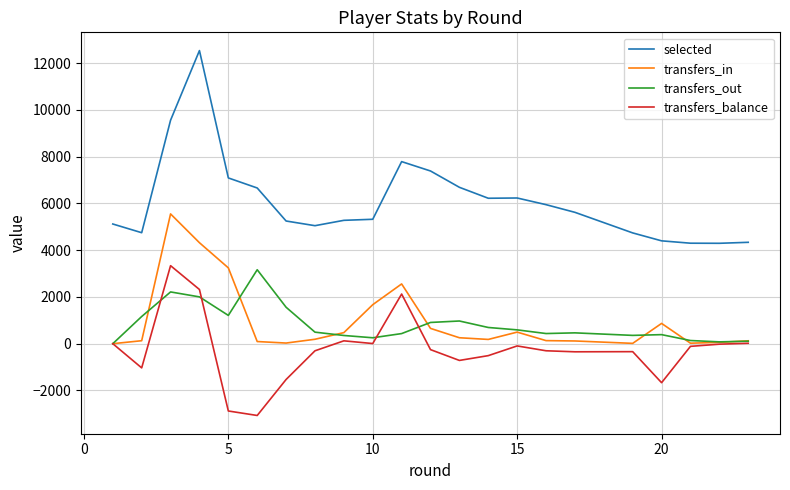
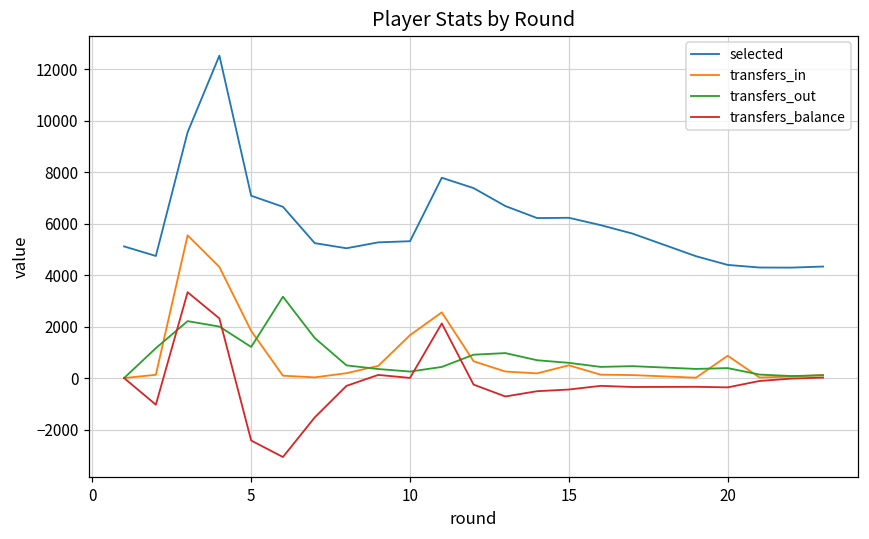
  {
    "selected": {
      "5": 7100,
      "10": 5300,
      "15": 6200,
      "20": 4400
    },
    "transfers_in": {
-     "5": 3200,
+     "5": 1800,
      "10": 1700,
      "20": 900
    },
    "transfers_out": {
      "5": 1200,
      "10": 300,
      "20": 400
    },
    "transfers_balance": {
-     "5": -2900,
+     "5": -2400,
      "10": 0,
-     "15": -100,
-     "20": -1700
+     "15": -400,
+     "20": -400
    }
  }
